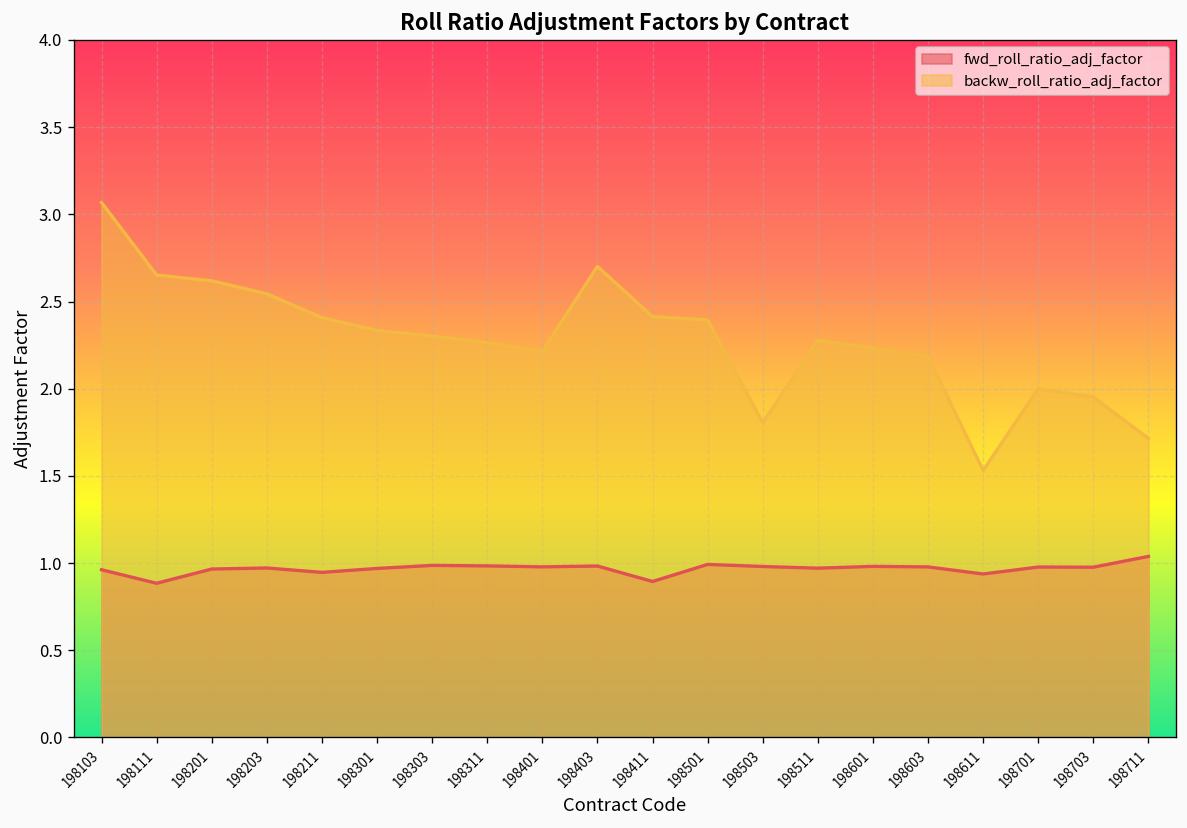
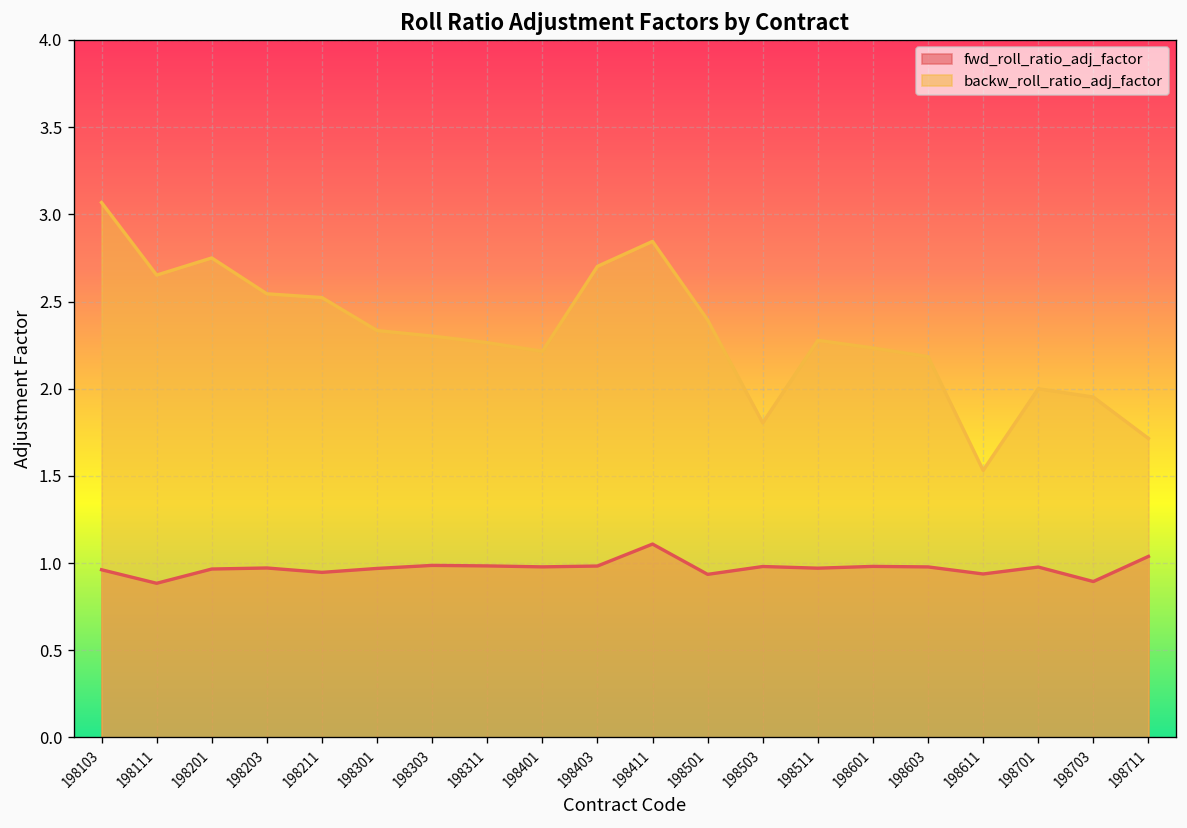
  {
    "fwd_roll_ratio_adj_factor": {
      "198103": 0.96,
      "198111": 0.88,
      "198201": 0.97,
      "198203": 0.97,
      "198211": 0.95,
      "198301": 0.97,
      "198303": 0.99,
      "198311": 0.98,
      "198401": 0.98,
      "198403": 0.98,
-     "198411": 0.89,
-     "198501": 0.99,
+     "198411": 1.11,
+     "198501": 0.94,
      "198503": 0.98,
      "198511": 0.97,
      "198601": 0.98,
      "198603": 0.98,
      "198611": 0.94,
      "198701": 0.98,
-     "198703": 0.98,
+     "198703": 0.89,
      "198711": 1.04
    },
    "backw_roll_ratio_adj_factor": {
      "198103": 3.07,
      "198111": 2.65,
-     "198201": 2.62,
+     "198201": 2.75,
      "198203": 2.54,
-     "198211": 2.41,
+     "198211": 2.52,
      "198301": 2.33,
      "198303": 2.30,
      "198311": 2.26,
      "198401": 2.21,
      "198403": 2.70,
-     "198411": 2.41,
+     "198411": 2.84,
      "198501": 2.39,
      "198503": 1.80,
      "198511": 2.28,
      "198601": 2.23,
      "198603": 2.18,
      "198611": 1.53,
      "198701": 2.00,
      "198703": 1.95,
      "198711": 1.71
    }
  }
